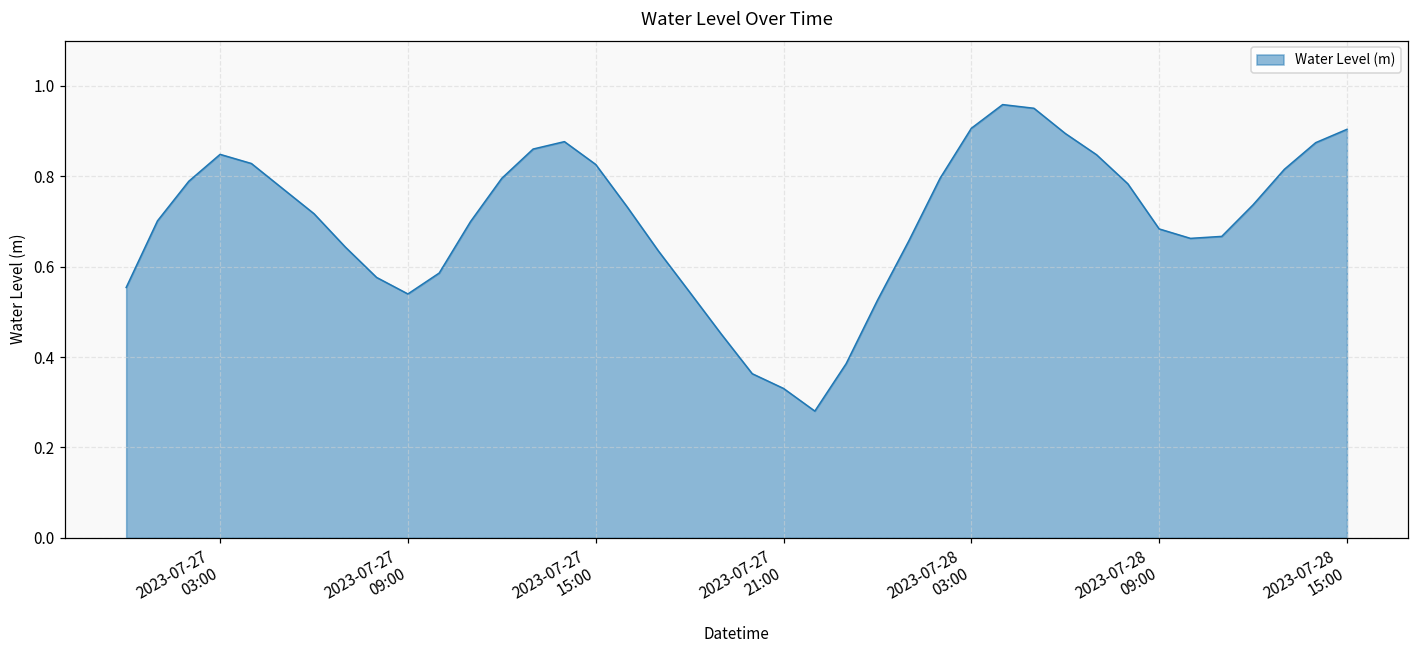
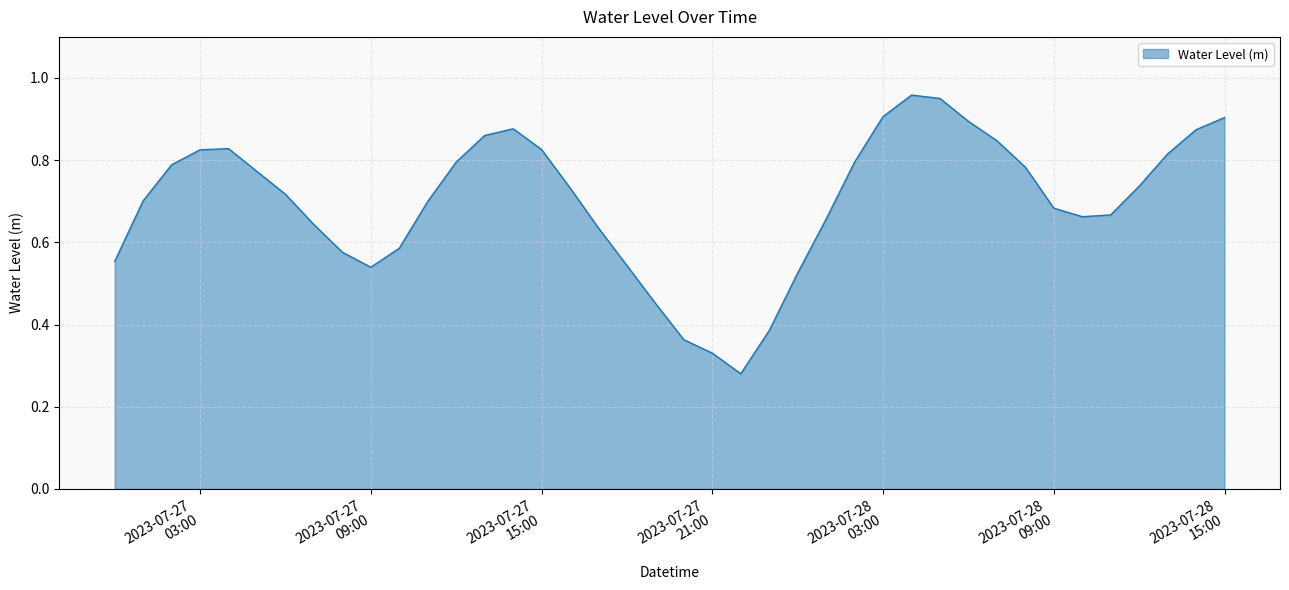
  {
-   "2023-07-27 03:00": 0.85,
+   "2023-07-27 03:00": 0.83,
    "2023-07-27 09:00": 0.54,
    "2023-07-27 15:00": 0.83,
    "2023-07-27 21:00": 0.33,
    "2023-07-28 03:00": 0.91,
    "2023-07-28 09:00": 0.68,
    "2023-07-28 15:00": 0.90
  }
